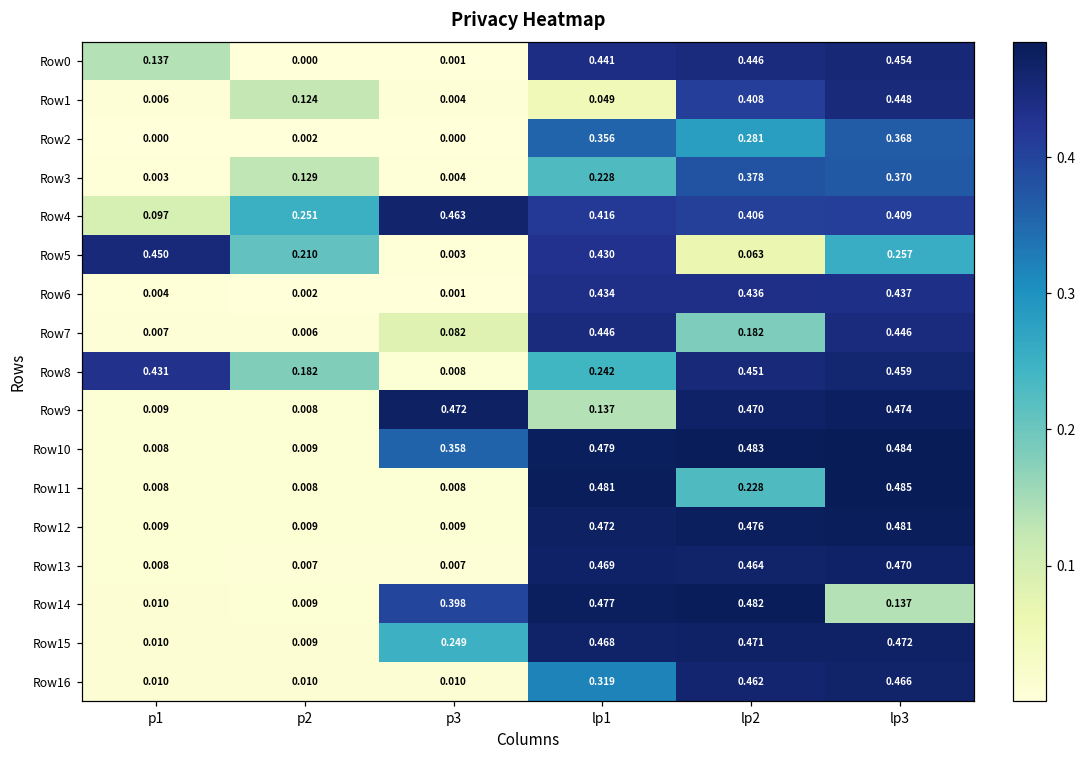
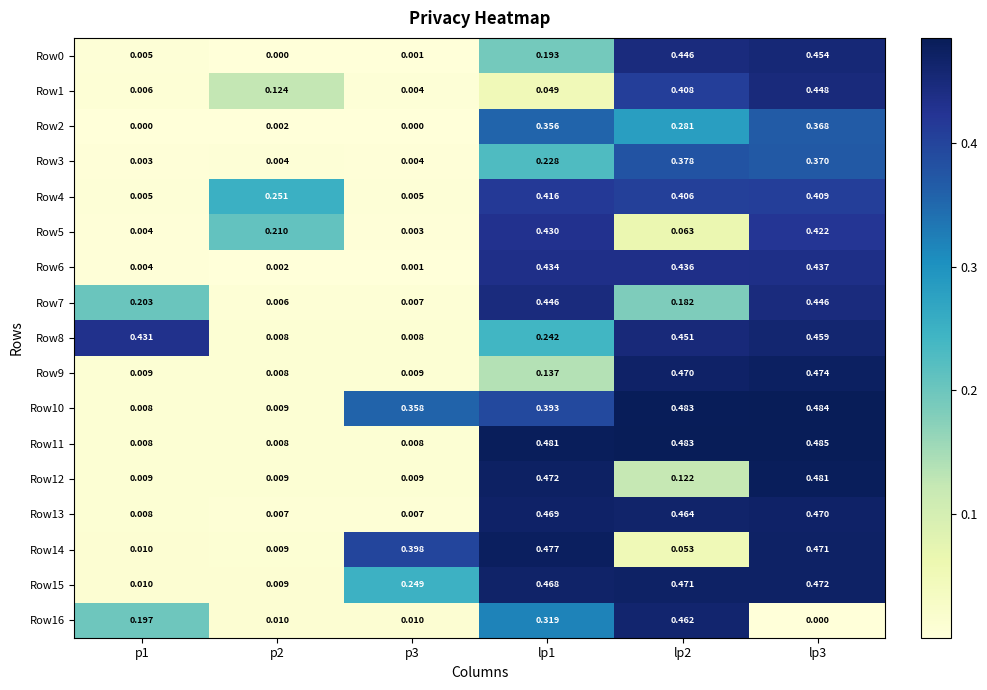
  {
    "Row0": {
-     "p1": 0.137,
+     "p1": 0.005,
      "p2": 0.000,
      "p3": 0.001,
-     "lp1": 0.441,
+     "lp1": 0.193,
      "lp2": 0.446,
      "lp3": 0.454
    },
    "Row1": {
      "p1": 0.006,
      "p2": 0.124,
      "p3": 0.004,
      "lp1": 0.049,
      "lp2": 0.408,
      "lp3": 0.448
    },
    "Row2": {
      "p1": 0.000,
      "p2": 0.002,
      "p3": 0.000,
      "lp1": 0.356,
      "lp2": 0.281,
      "lp3": 0.368
    },
    "Row3": {
      "p1": 0.003,
-     "p2": 0.129,
+     "p2": 0.004,
      "p3": 0.004,
      "lp1": 0.228,
      "lp2": 0.378,
      "lp3": 0.370
    },
    "Row4": {
-     "p1": 0.097,
+     "p1": 0.005,
      "p2": 0.251,
-     "p3": 0.463,
+     "p3": 0.005,
      "lp1": 0.416,
      "lp2": 0.406,
      "lp3": 0.409
    },
    "Row5": {
-     "p1": 0.450,
+     "p1": 0.004,
      "p2": 0.210,
      "p3": 0.003,
      "lp1": 0.430,
      "lp2": 0.063,
-     "lp3": 0.257
+     "lp3": 0.422
    },
    "Row6": {
      "p1": 0.004,
      "p2": 0.002,
      "p3": 0.001,
      "lp1": 0.434,
      "lp2": 0.436,
      "lp3": 0.437
    },
    "Row7": {
-     "p1": 0.007,
+     "p1": 0.203,
      "p2": 0.006,
-     "p3": 0.082,
+     "p3": 0.007,
      "lp1": 0.446,
      "lp2": 0.182,
      "lp3": 0.446
    },
    "Row8": {
      "p1": 0.431,
-     "p2": 0.182,
+     "p2": 0.008,
      "p3": 0.008,
      "lp1": 0.242,
      "lp2": 0.451,
      "lp3": 0.459
    },
    "Row9": {
      "p1": 0.009,
      "p2": 0.008,
-     "p3": 0.472,
+     "p3": 0.009,
      "lp1": 0.137,
      "lp2": 0.470,
      "lp3": 0.474
    },
    "Row10": {
      "p1": 0.008,
      "p2": 0.009,
      "p3": 0.358,
-     "lp1": 0.479,
+     "lp1": 0.393,
      "lp2": 0.483,
      "lp3": 0.484
    },
    "Row11": {
      "p1": 0.008,
      "p2": 0.008,
      "p3": 0.008,
      "lp1": 0.481,
-     "lp2": 0.228,
+     "lp2": 0.483,
      "lp3": 0.485
    },
    "Row12": {
      "p1": 0.009,
      "p2": 0.009,
      "p3": 0.009,
      "lp1": 0.472,
-     "lp2": 0.476,
+     "lp2": 0.122,
      "lp3": 0.481
    },
    "Row13": {
      "p1": 0.008,
      "p2": 0.007,
      "p3": 0.007,
      "lp1": 0.469,
      "lp2": 0.464,
      "lp3": 0.470
    },
    "Row14": {
      "p1": 0.010,
      "p2": 0.009,
      "p3": 0.398,
      "lp1": 0.477,
-     "lp2": 0.482,
-     "lp3": 0.137
+     "lp2": 0.053,
+     "lp3": 0.471
    },
    "Row15": {
      "p1": 0.010,
      "p2": 0.009,
      "p3": 0.249,
      "lp1": 0.468,
      "lp2": 0.471,
      "lp3": 0.472
    },
    "Row16": {
-     "p1": 0.010,
+     "p1": 0.197,
      "p2": 0.010,
      "p3": 0.010,
      "lp1": 0.319,
      "lp2": 0.462,
-     "lp3": 0.466
+     "lp3": 0.000
    }
  }
